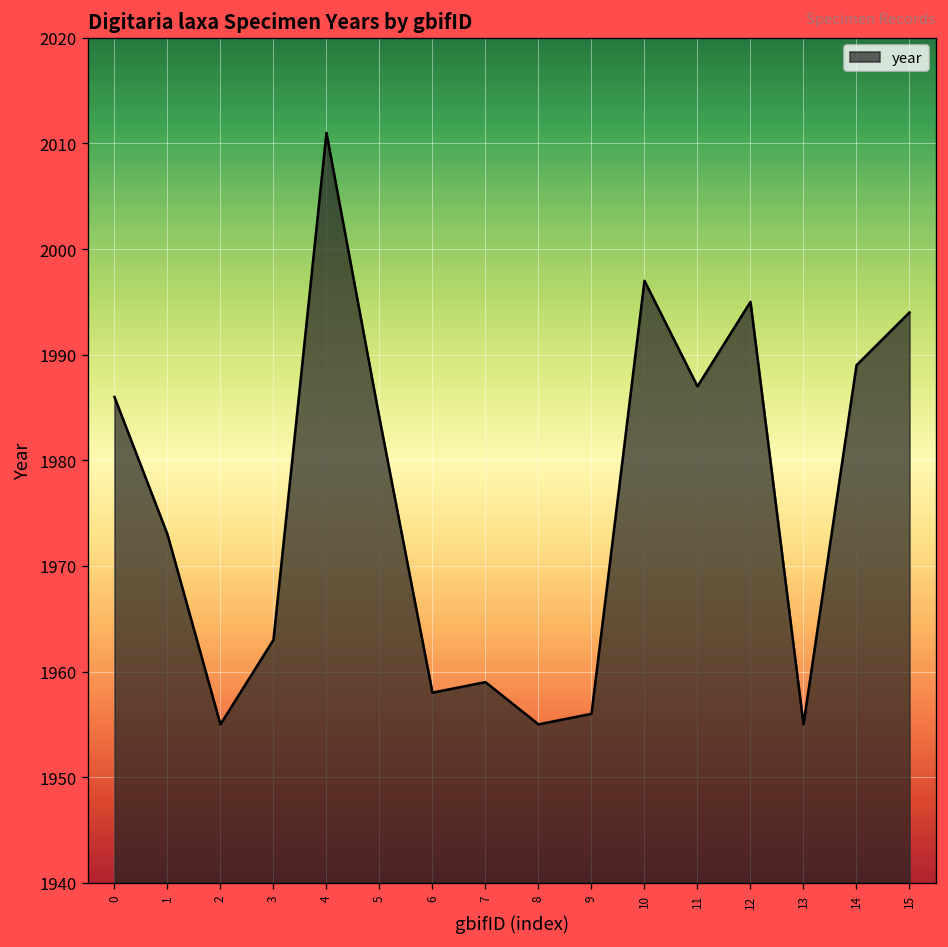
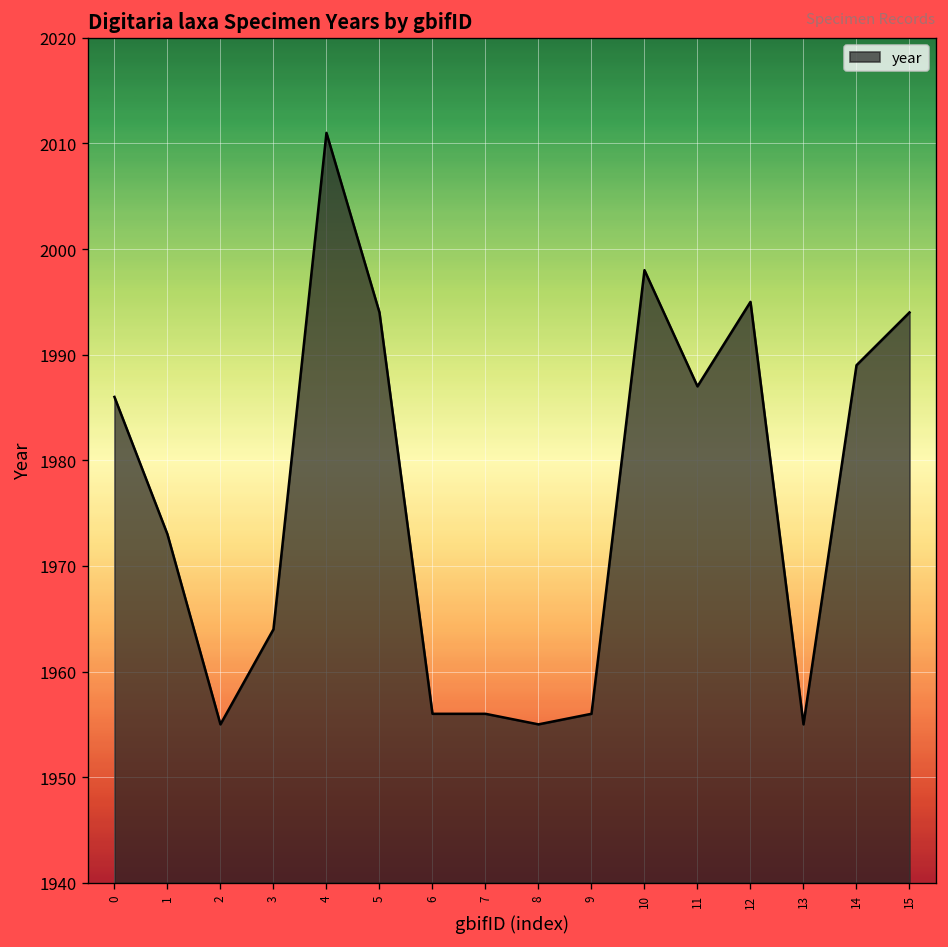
  {
    "0": 1986,
    "1": 1973,
    "2": 1955,
-   "3": 1963,
+   "3": 1964,
    "4": 2011,
-   "5": 1984,
-   "6": 1958,
-   "7": 1959,
+   "5": 1994,
+   "6": 1956,
+   "7": 1956,
    "8": 1955,
    "9": 1956,
-   "10": 1997,
+   "10": 1998,
    "11": 1987,
    "12": 1995,
    "13": 1955,
    "14": 1989,
    "15": 1994
  }
